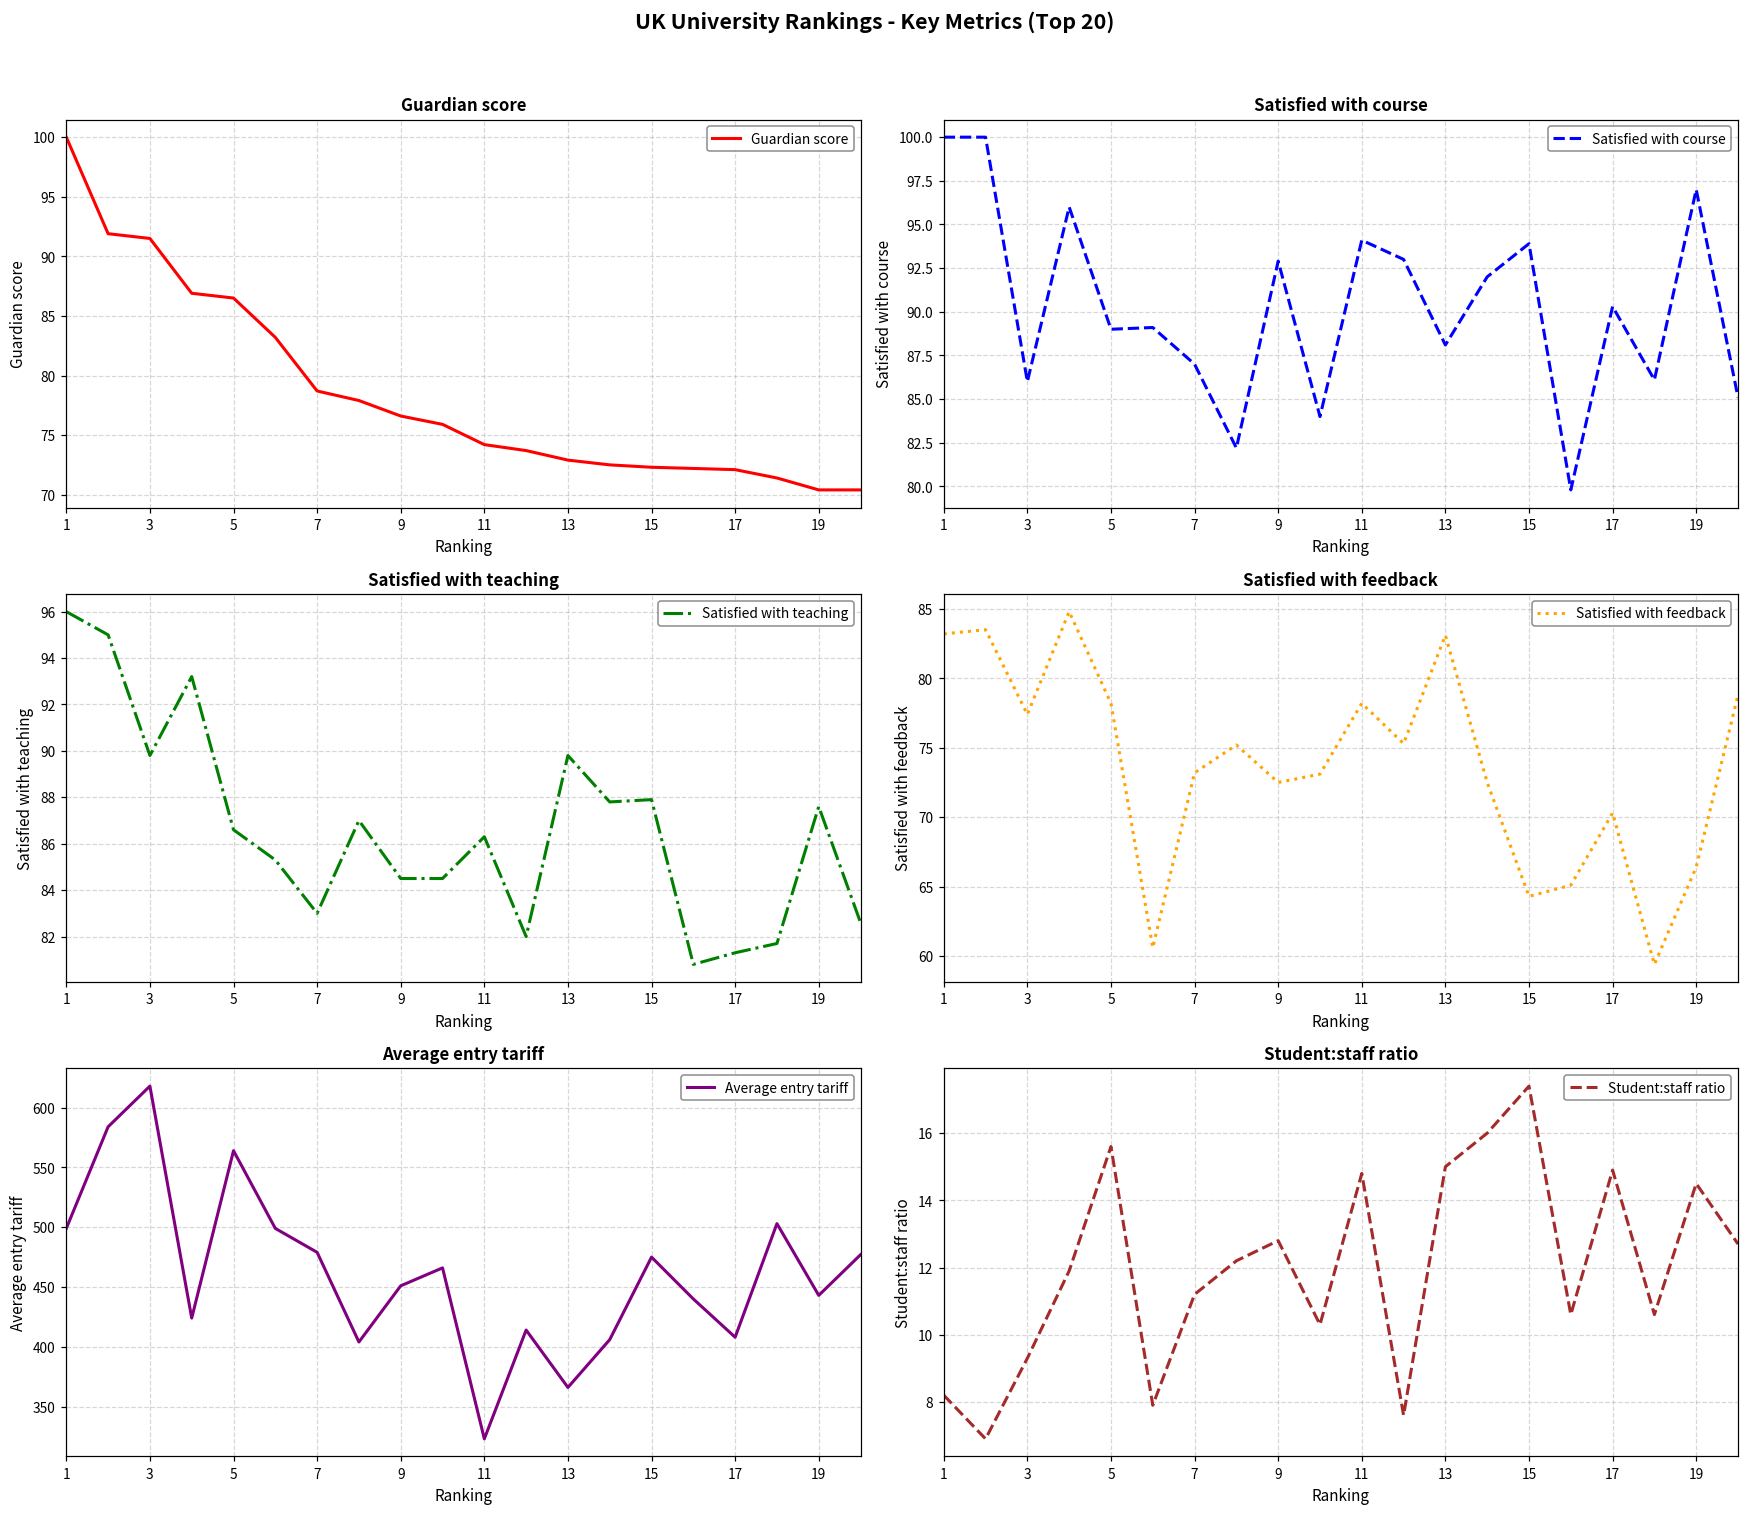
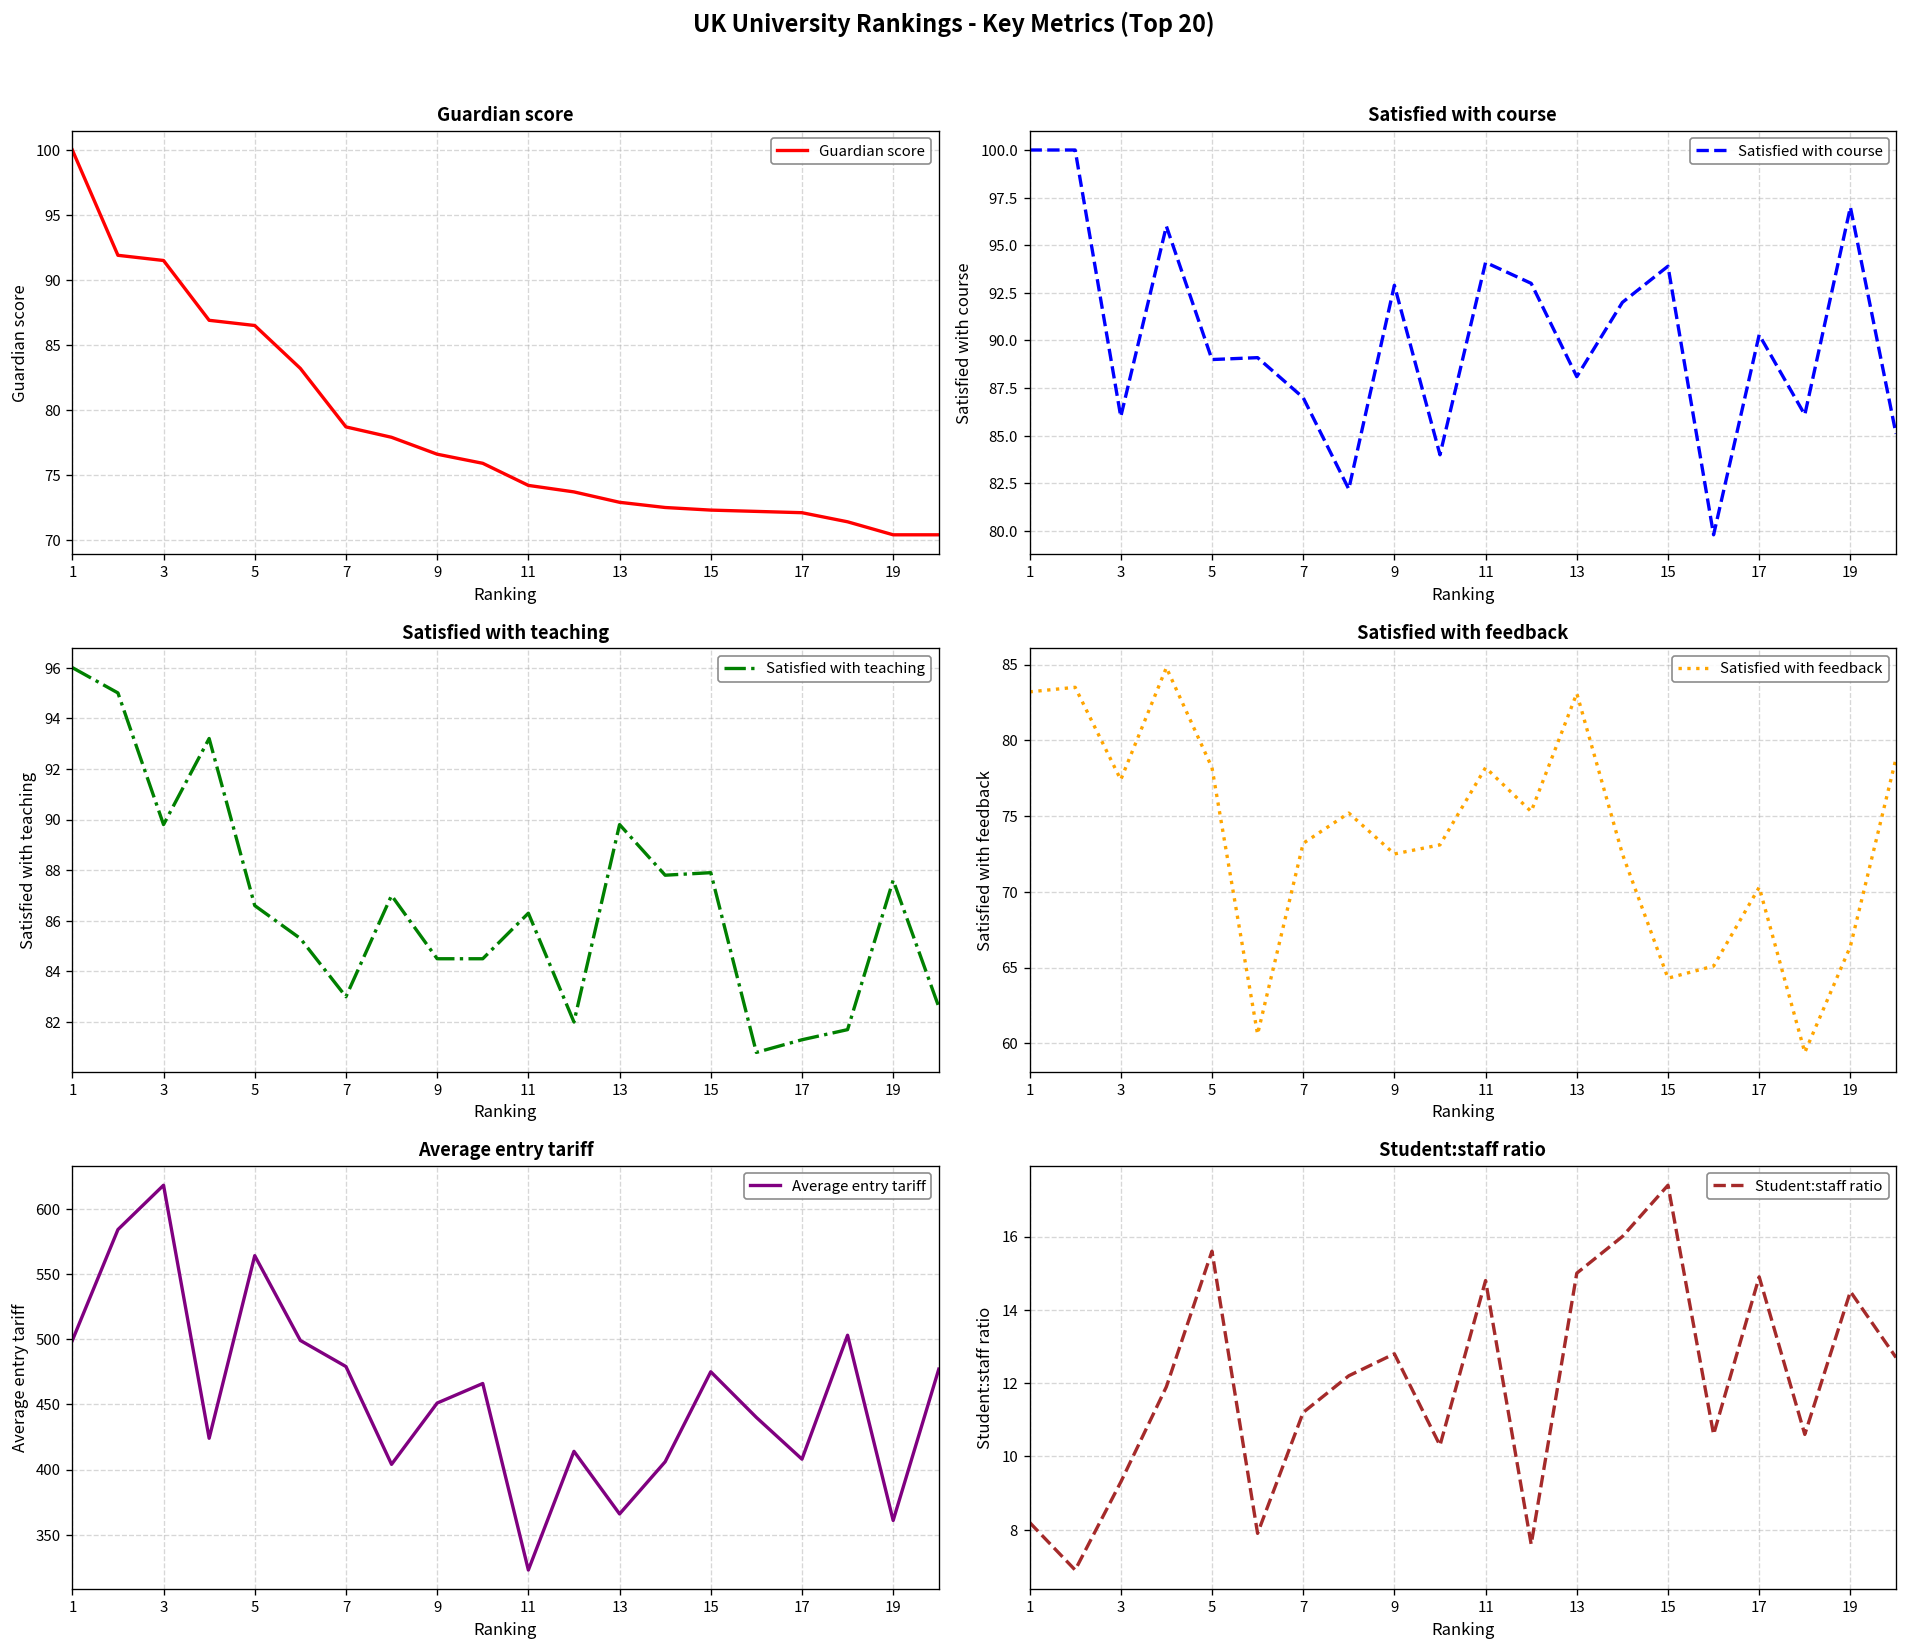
  {
    "Guardian score": {
      "1": 100.0,
      "3": 91.5,
      "5": 86.5,
      "7": 78.7,
      "9": 76.6,
      "11": 74.2,
      "13": 72.9,
      "15": 72.3,
      "17": 72.1,
      "19": 70.4
    },
    "Satisfied with course": {
      "1": 100.0,
      "3": 86.0,
      "5": 89.0,
      "7": 87.0,
      "9": 92.9,
      "11": 94.1,
      "13": 88.1,
      "15": 93.9,
      "17": 90.3,
      "19": 97.0
    },
    "Satisfied with teaching": {
      "1": 96.0,
      "3": 89.8,
      "5": 86.6,
      "7": 83.0,
      "9": 84.5,
      "11": 86.3,
      "13": 89.8,
      "15": 87.9,
      "17": 81.3,
      "19": 87.6
    },
    "Satisfied with feedback": {
      "1": 83.2,
      "3": 77.4,
      "5": 78.2,
      "7": 73.2,
      "9": 72.5,
      "11": 78.2,
      "13": 83.1,
      "15": 64.3,
      "17": 70.3,
      "19": 66.4
    },
    "Average entry tariff": {
      "1": 499,
      "3": 618,
      "5": 564,
      "7": 479,
      "9": 451,
      "11": 323,
      "13": 366,
      "15": 475,
      "17": 408,
-     "19": 443
+     "19": 361
    },
    "Student:staff ratio": {
      "1": 8.2,
      "3": 9.3,
      "5": 15.6,
      "7": 11.2,
      "9": 12.8,
      "11": 14.8,
      "13": 15.0,
      "15": 17.4,
      "17": 14.9,
      "19": 14.5
    }
  }
